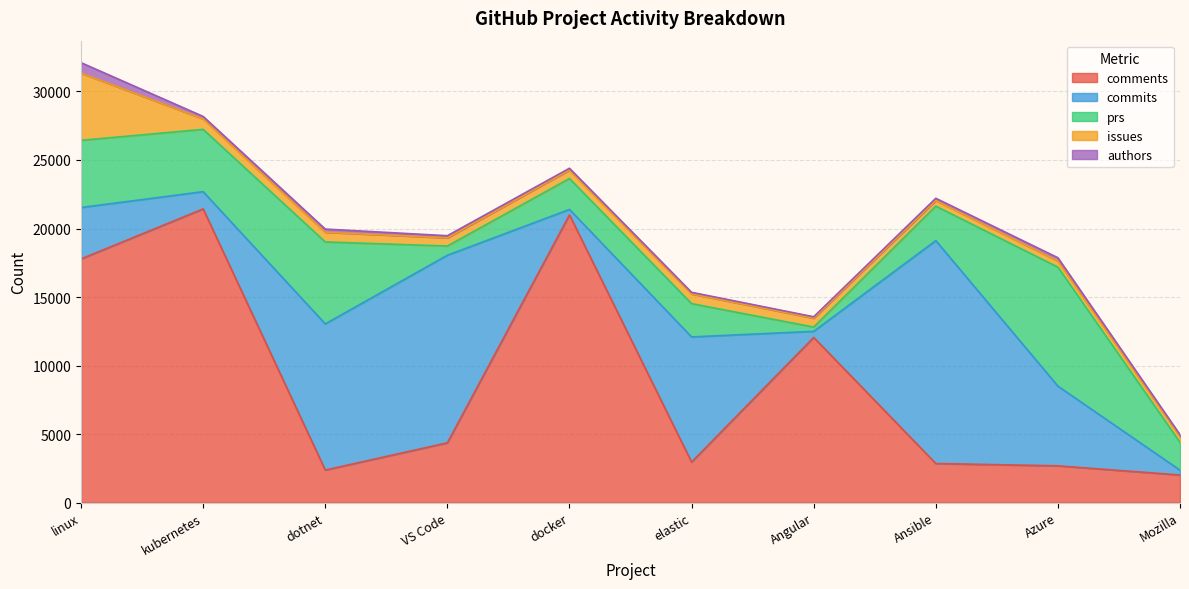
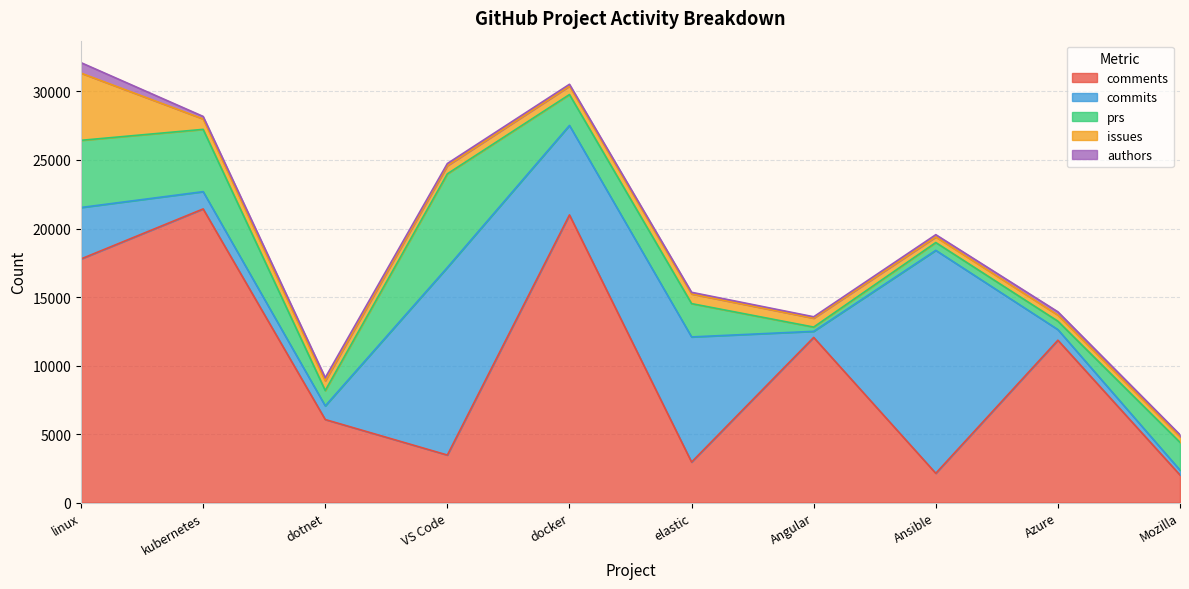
  {
    "comments": {
      "linux": 17800,
      "kubernetes": 21400,
-     "dotnet": 2400,
-     "VS Code": 4400,
+     "dotnet": 6100,
+     "VS Code": 3500,
      "docker": 21000,
      "elastic": 3000,
      "Angular": 12100,
-     "Ansible": 2900,
-     "Azure": 2700,
+     "Ansible": 2100,
+     "Azure": 11800,
      "Mozilla": 2000
    },
    "commits": {
      "linux": 3800,
      "kubernetes": 1300,
-     "dotnet": 10700,
+     "dotnet": 1000,
      "VS Code": 13700,
-     "docker": 400,
+     "docker": 6500,
      "elastic": 9100,
      "Angular": 400,
      "Ansible": 16300,
-     "Azure": 5800,
+     "Azure": 800,
      "Mozilla": 400
    },
    "prs": {
      "linux": 4900,
      "kubernetes": 4500,
-     "dotnet": 6000,
-     "VS Code": 700,
+     "dotnet": 1100,
+     "VS Code": 6800,
      "docker": 2300,
      "elastic": 2400,
      "Angular": 300,
-     "Ansible": 2500,
-     "Azure": 8700,
+     "Ansible": 600,
+     "Azure": 600,
      "Mozilla": 2000
    },
    "issues": {
      "linux": 4900,
      "dotnet": 700,
      "Azure": 400
    },
    "authors": {
      "linux": 800,
      "dotnet": 200,
      "Azure": 200
    }
  }
